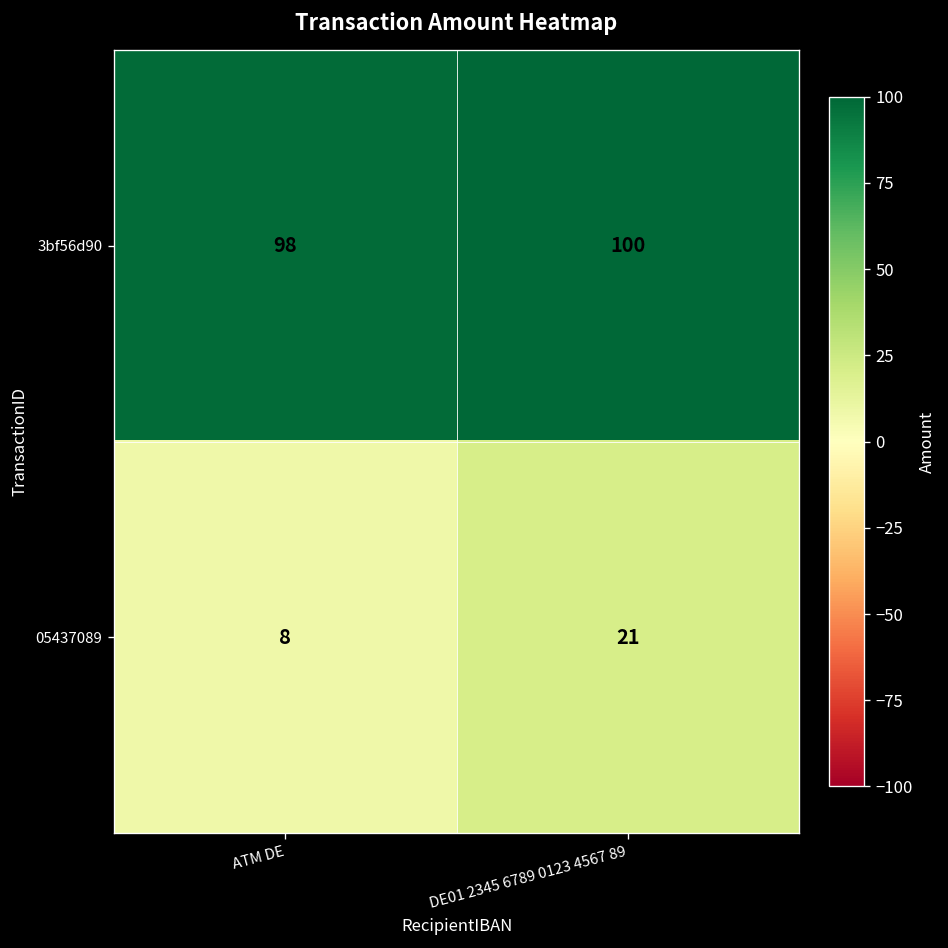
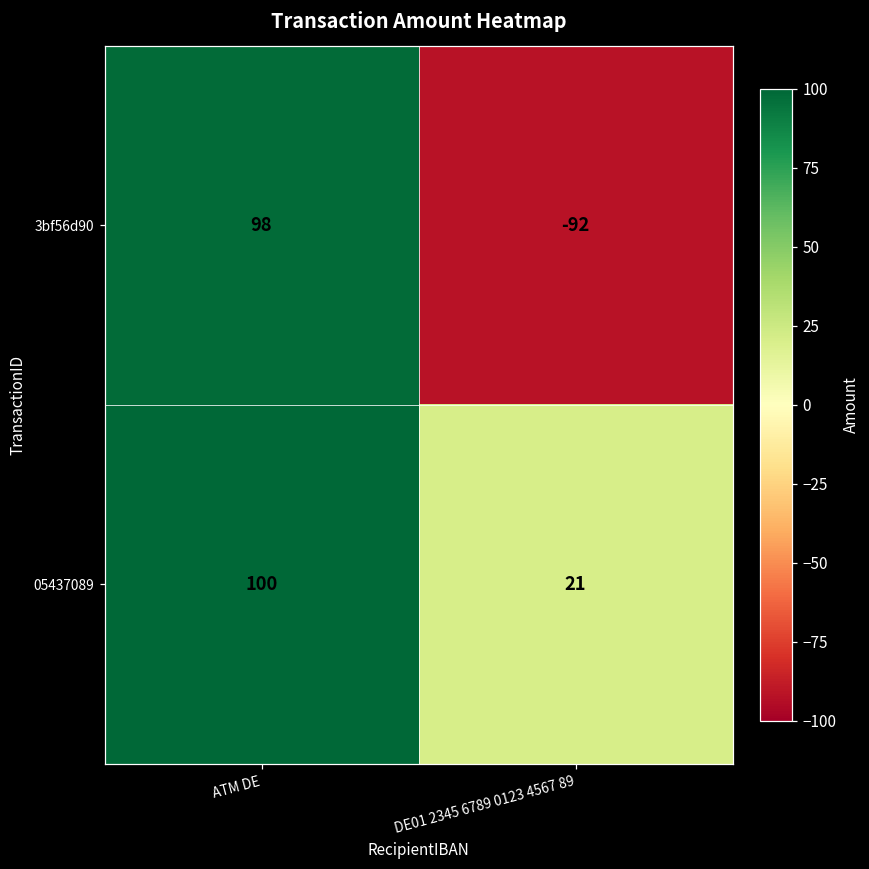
  {
    "3bf56d90": {
      "ATM DE": 98,
-     "DE01 2345 6789 0123 4567 89": 100
+     "DE01 2345 6789 0123 4567 89": -92
    },
    "05437089": {
-     "ATM DE": 8,
+     "ATM DE": 100,
      "DE01 2345 6789 0123 4567 89": 21
    }
  }
